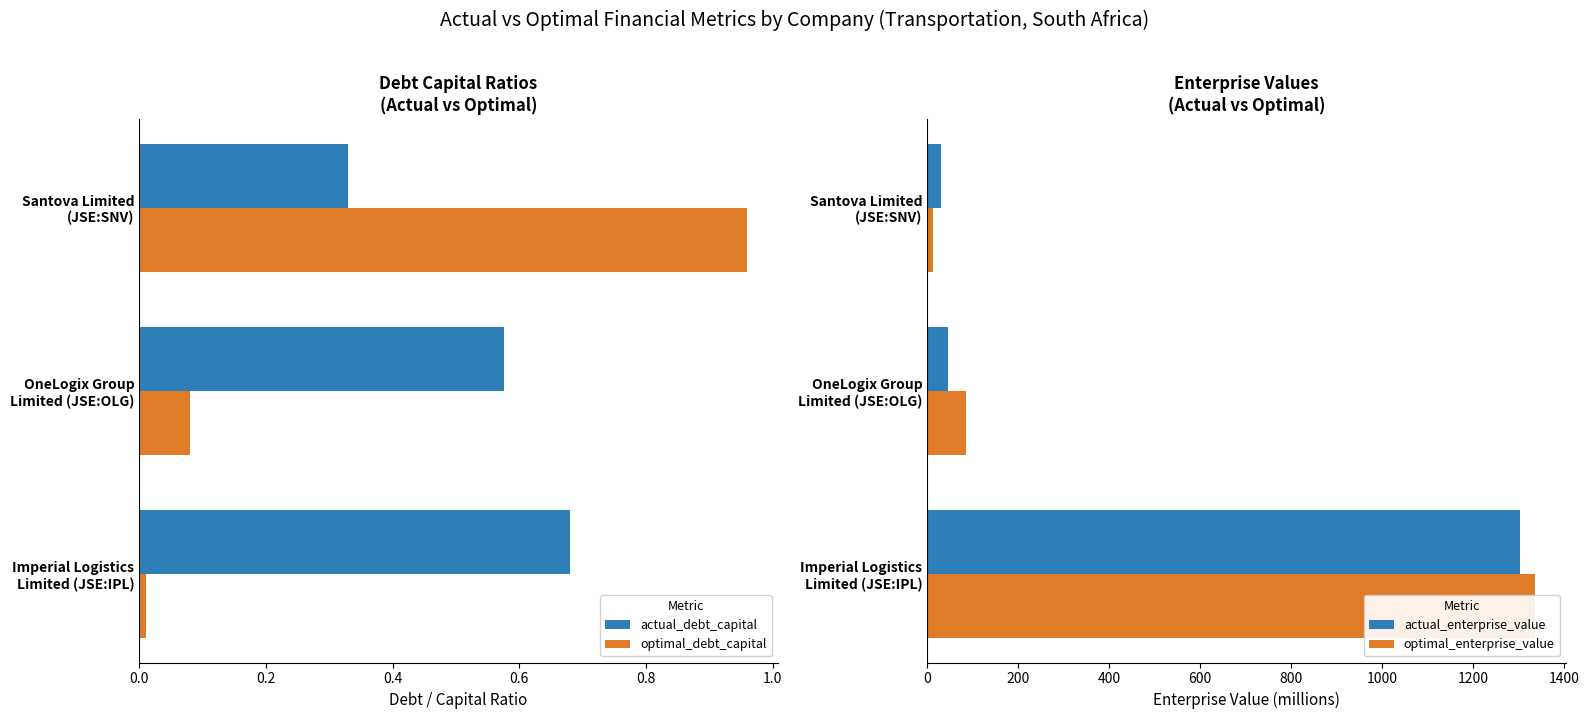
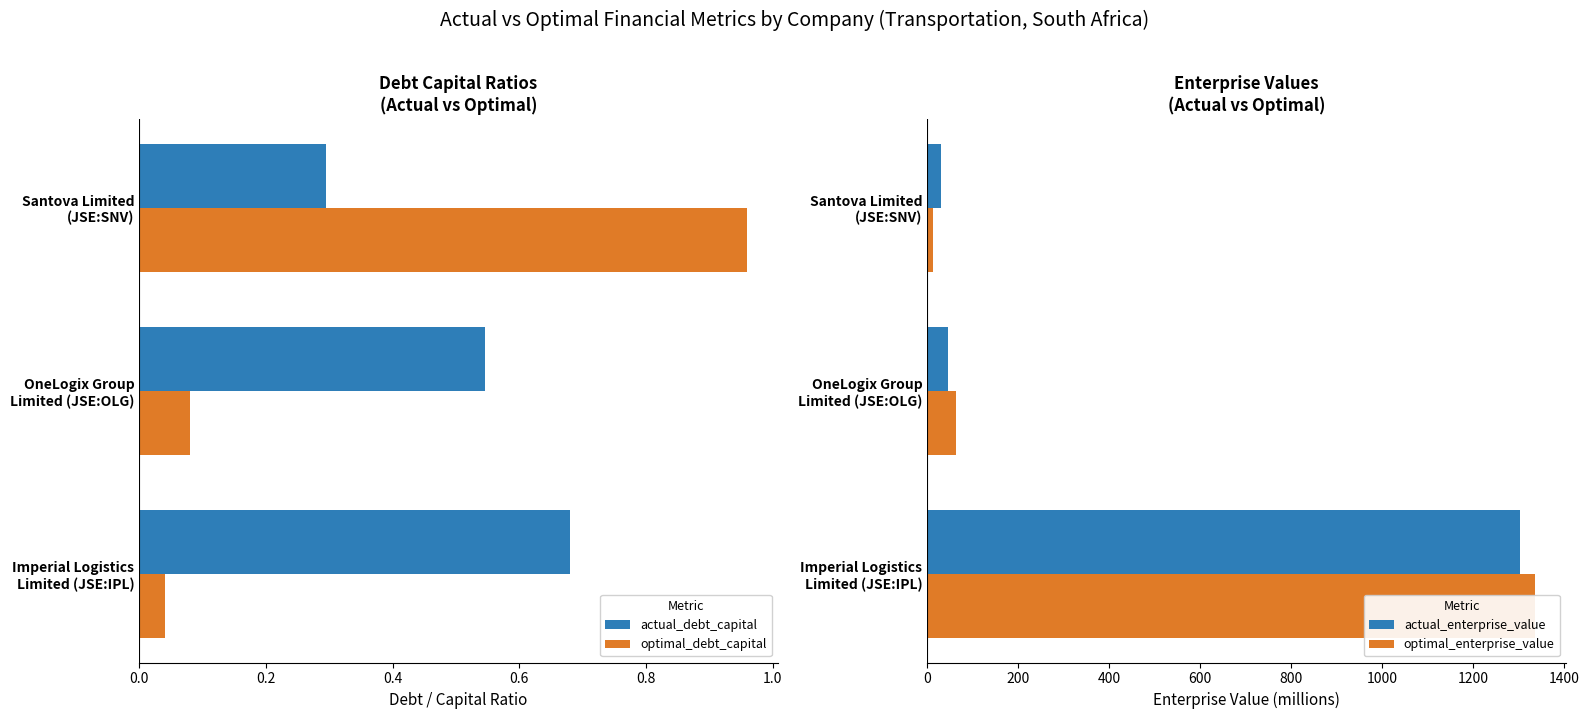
  {
    "Debt Capital Ratios (Actual vs Optimal)": {
      "actual_debt_capital": {
-       "Santova Limited (JSE:SNV)": 0.33,
-       "OneLogix Group Limited (JSE:OLG)": 0.58,
+       "Santova Limited (JSE:SNV)": 0.29,
+       "OneLogix Group Limited (JSE:OLG)": 0.55,
        "Imperial Logistics Limited (JSE:IPL)": 0.68
      },
      "optimal_debt_capital": {
        "Santova Limited (JSE:SNV)": 0.96,
        "OneLogix Group Limited (JSE:OLG)": 0.08,
-       "Imperial Logistics Limited (JSE:IPL)": 0.01
+       "Imperial Logistics Limited (JSE:IPL)": 0.04
      }
    },
    "Enterprise Values (Actual vs Optimal)": {
      "actual_enterprise_value": {
        "Santova Limited (JSE:SNV)": 30,
        "OneLogix Group Limited (JSE:OLG)": 40,
        "Imperial Logistics Limited (JSE:IPL)": 1300
      },
      "optimal_enterprise_value": {
        "Santova Limited (JSE:SNV)": 10,
-       "OneLogix Group Limited (JSE:OLG)": 90
+       "OneLogix Group Limited (JSE:OLG)": 60
      }
    }
  }
